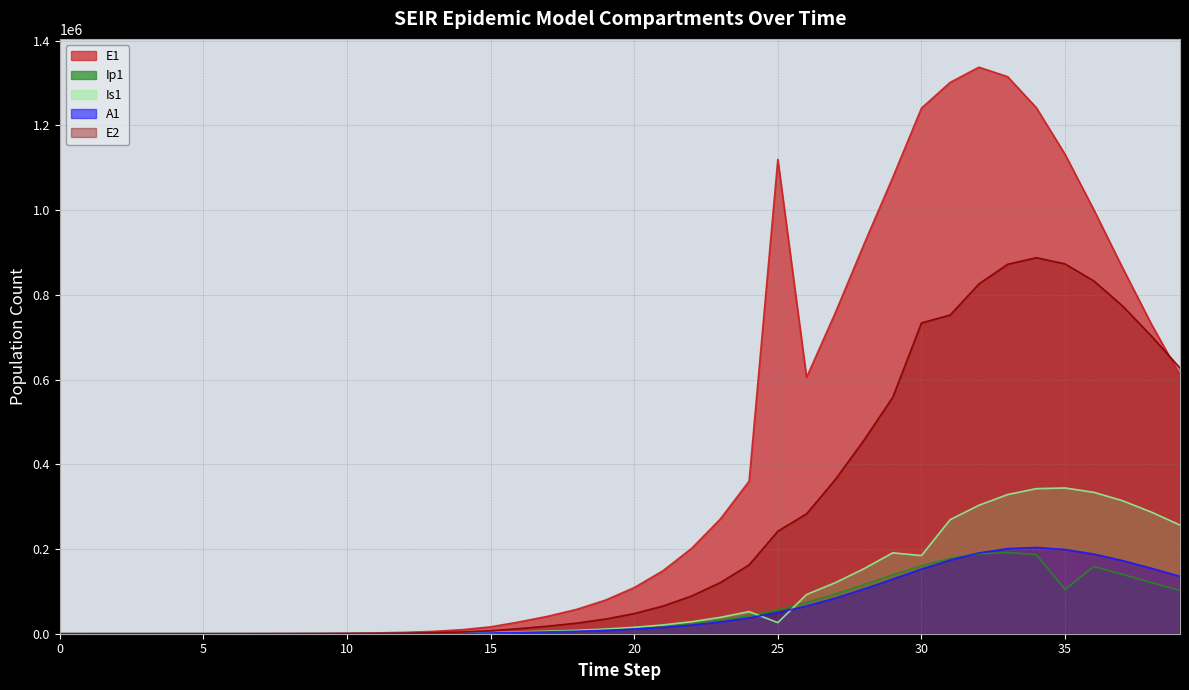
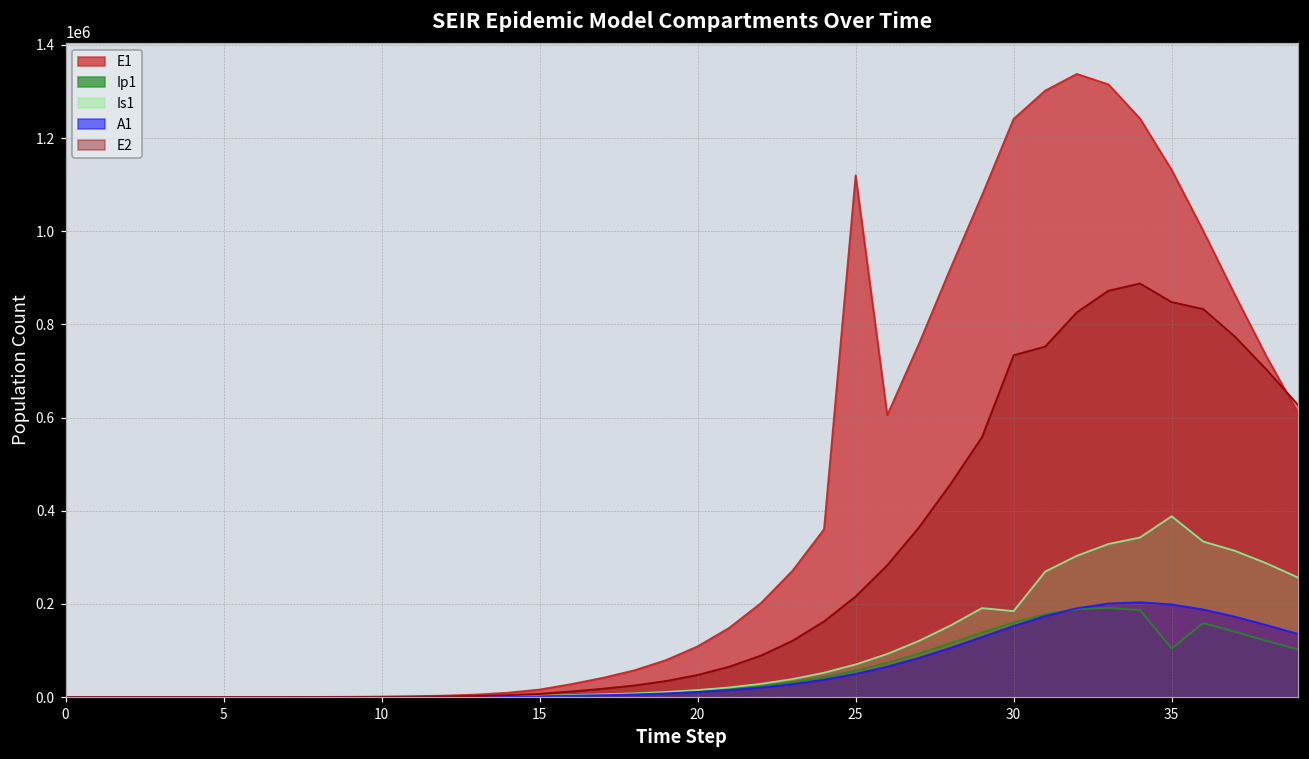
  {
    "E1": {
      "15": 20000,
      "20": 110000,
      "25": 1120000,
      "30": 1240000,
      "35": 1130000
    },
    "Ip1": {
      "25": 60000,
      "30": 160000,
      "35": 100000
    },
    "Is1": {
-     "25": 30000,
+     "25": 70000,
      "30": 180000,
-     "35": 340000
+     "35": 390000
    },
    "A1": {
      "25": 50000,
      "30": 150000,
      "35": 200000
    },
    "E2": {
      "20": 50000,
-     "25": 240000,
+     "25": 220000,
      "30": 730000,
-     "35": 870000
+     "35": 850000
    }
  }
